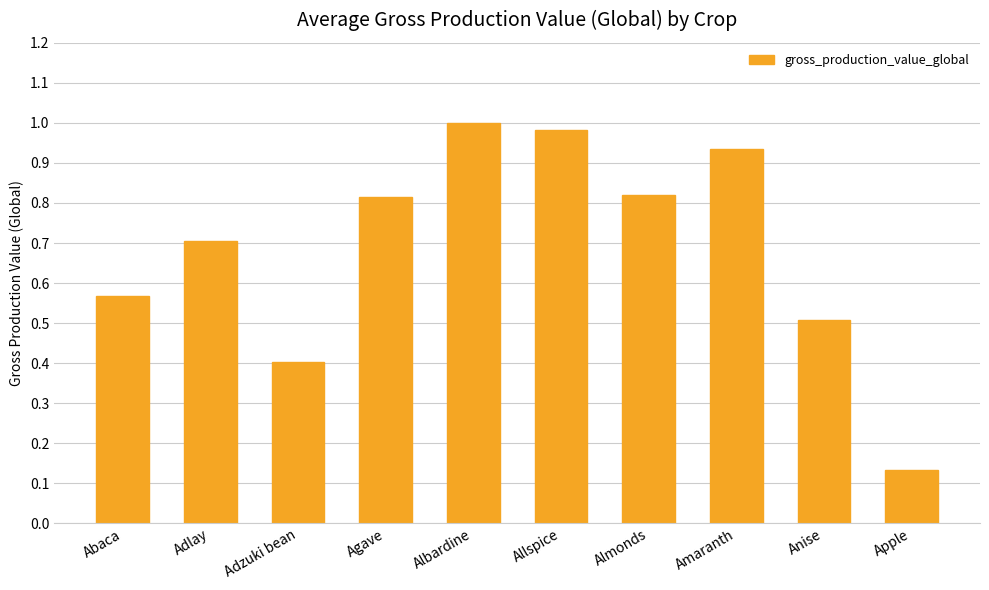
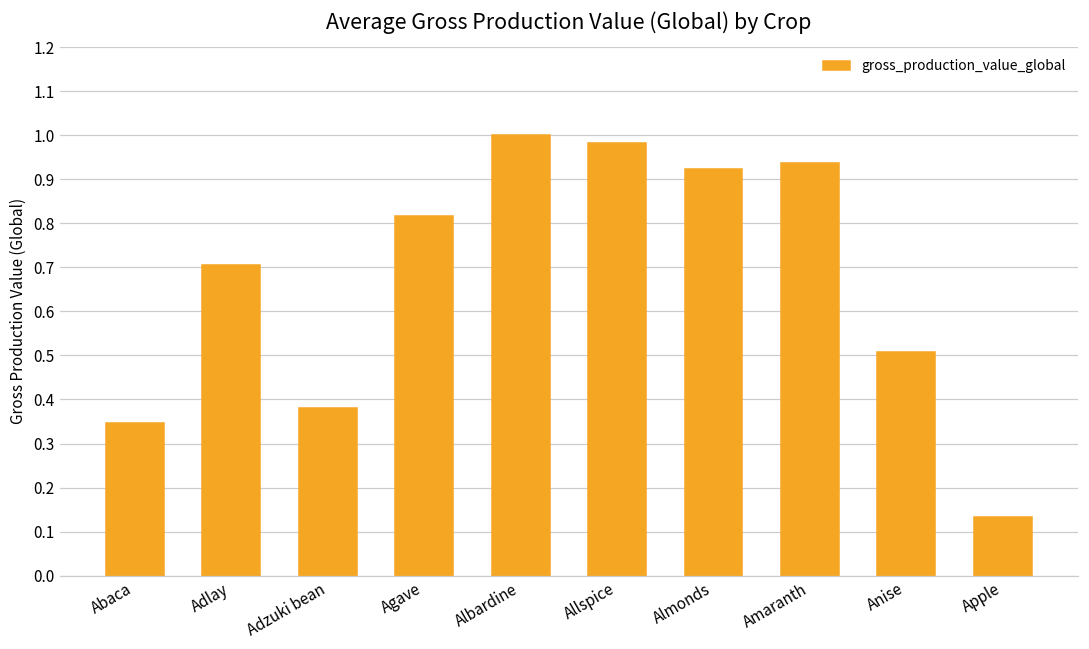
  {
-   "Abaca": 0.57,
+   "Abaca": 0.35,
    "Adlay": 0.70,
-   "Adzuki bean": 0.40,
+   "Adzuki bean": 0.38,
    "Agave": 0.82,
    "Albardine": 1.00,
    "Allspice": 0.98,
-   "Almonds": 0.82,
+   "Almonds": 0.92,
    "Amaranth": 0.94,
    "Anise": 0.51,
    "Apple": 0.13
  }
